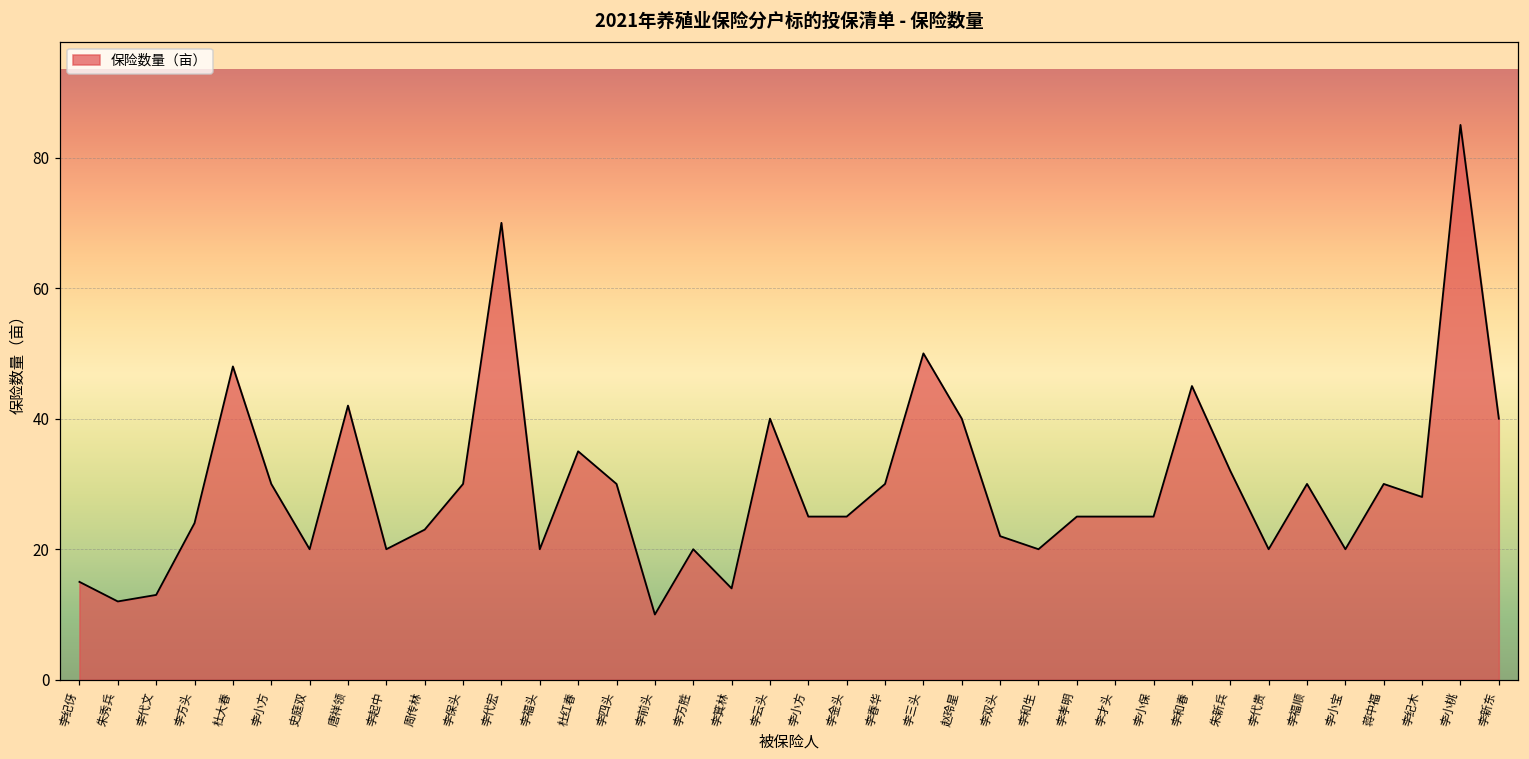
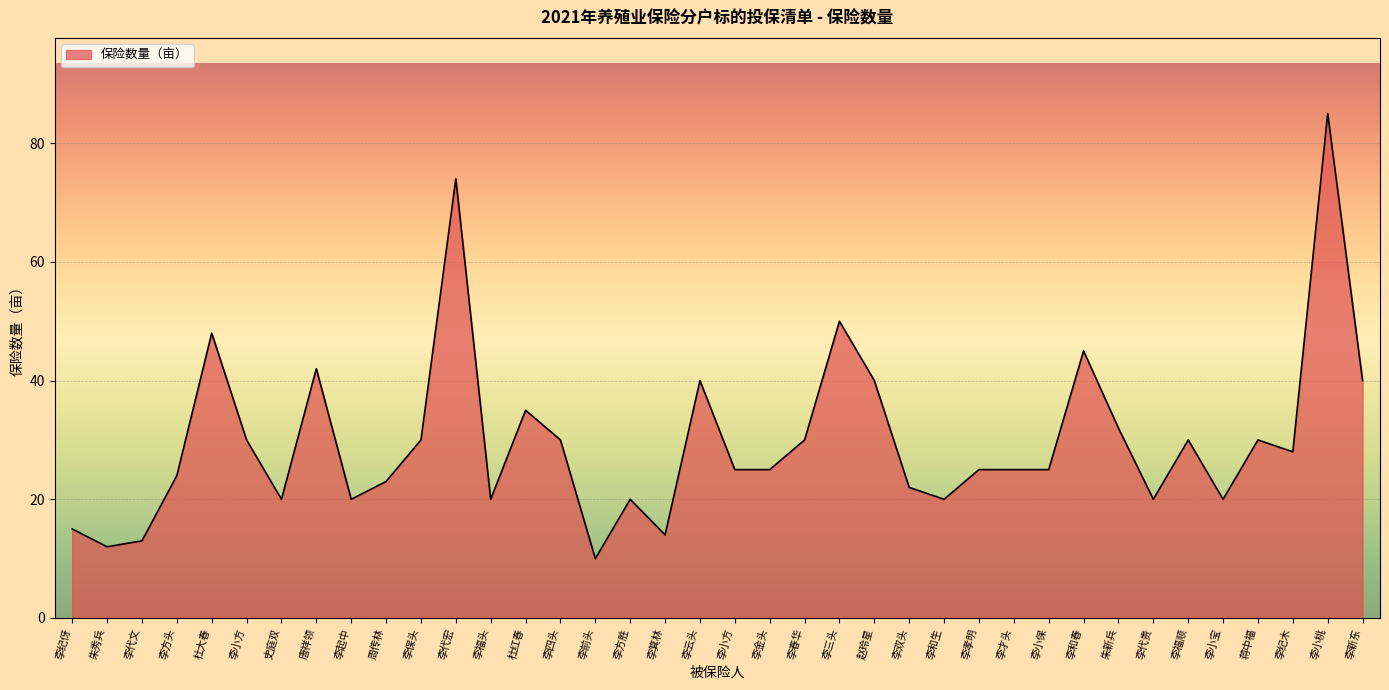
  {
    "李纪伢": 15,
    "朱秀兵": 12,
    "李代文": 13,
    "李方头": 24,
    "杜大春": 48,
    "史庭双": 20,
    "唐祥领": 42,
    "李起中": 20,
    "周传林": 23,
    "李保头": 30,
-   "李代宏": 70,
+   "李代宏": 74,
    "李福头": 20,
    "杜红春": 35,
    "李四头": 30,
    "李前头": 10,
    "李方胜": 20,
    "李箕林": 14,
    "李云头": 40,
    "李金头": 25,
    "李春华": 30,
    "李三头": 50,
    "赵玲星": 40,
    "李双头": 22,
    "李和生": 20,
    "李孝明": 25,
    "李才头": 25,
    "李小保": 25,
    "李和春": 45,
    "朱新兵": 32,
    "李代贵": 20,
    "李福顺": 30,
    "李小宝": 20,
    "蒋中福": 30,
    "李纪木": 28,
    "李小桃": 85,
    "李新东": 40
  }
